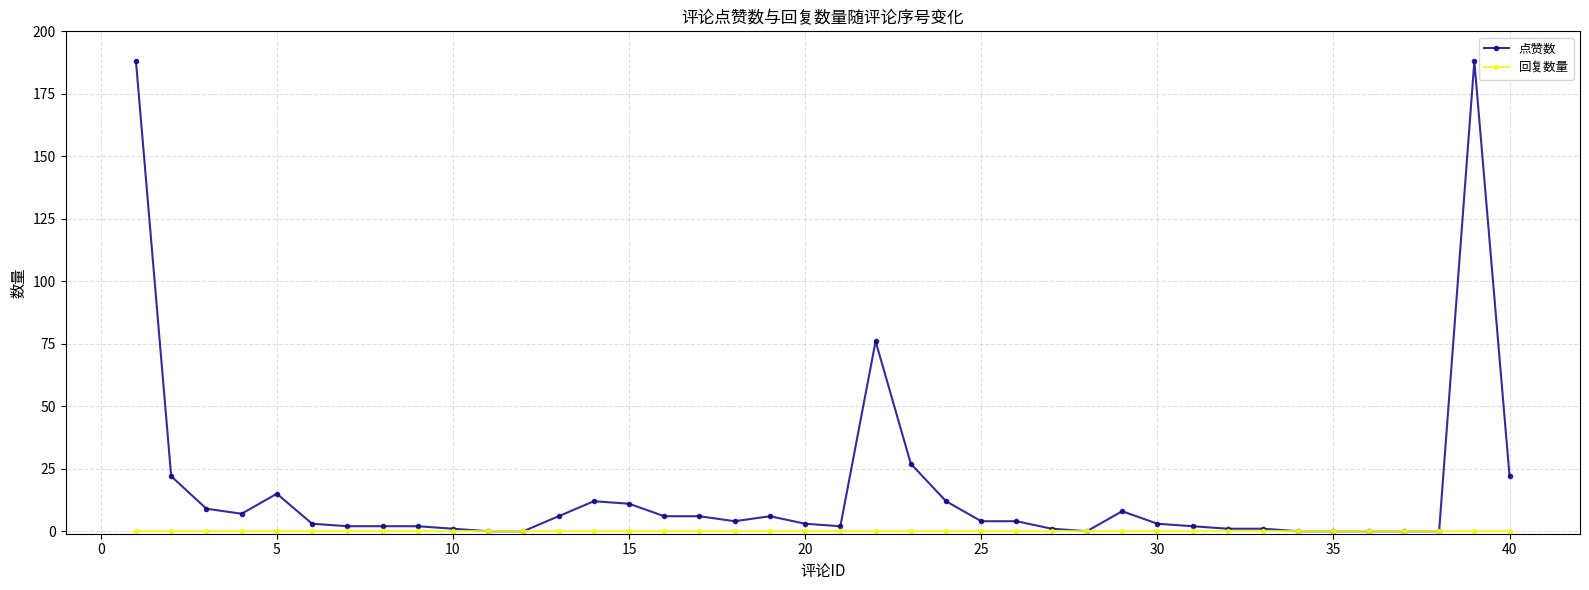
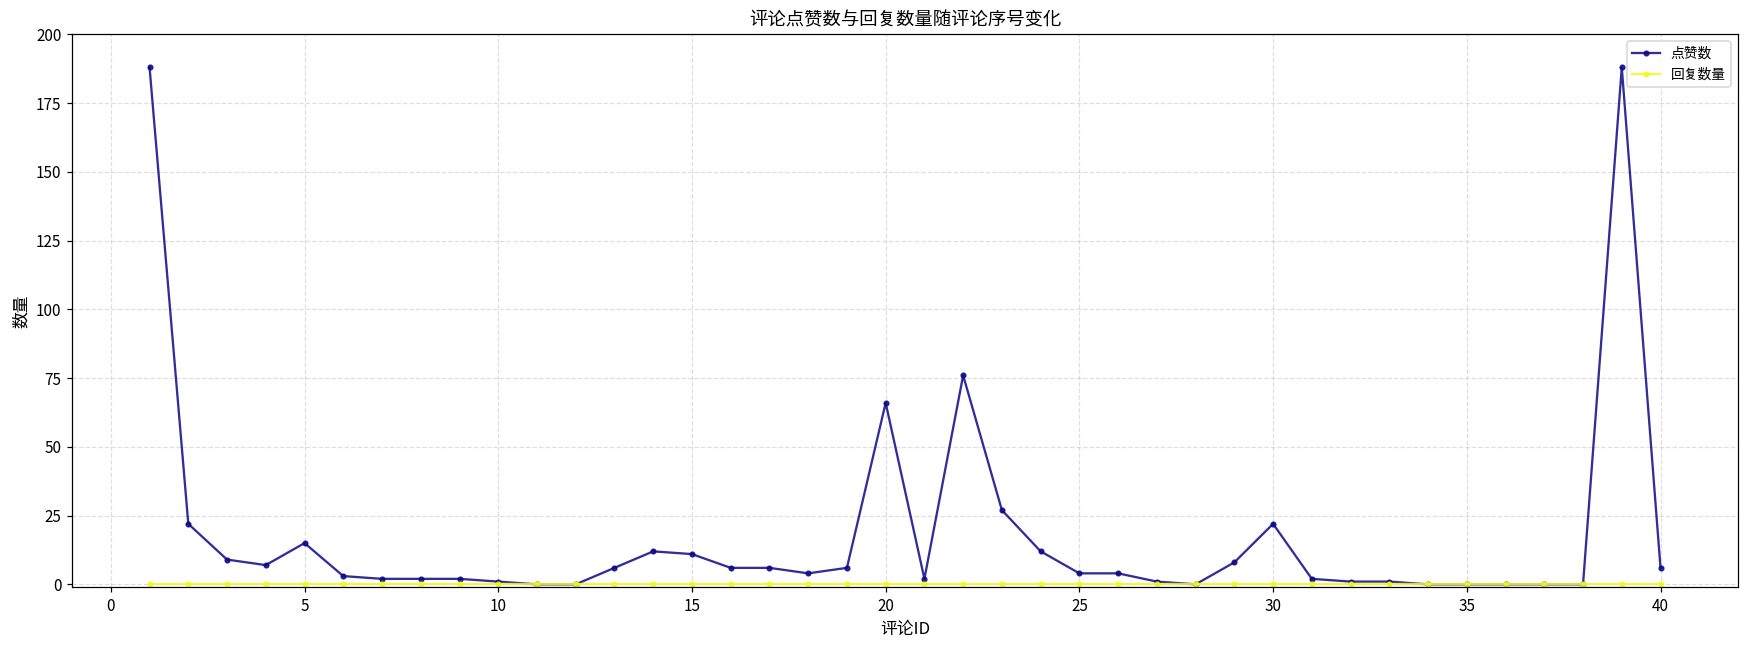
  {
    "点赞数": {
      "5": 15,
      "15": 11,
-     "20": 3,
+     "20": 66,
      "25": 4,
-     "30": 3,
-     "40": 22
+     "30": 22,
+     "40": 6
    },
    "回复数量": {
      "5": 0,
      "15": 0,
      "20": 0,
      "25": 0,
      "30": 0,
      "40": 0
    }
  }
